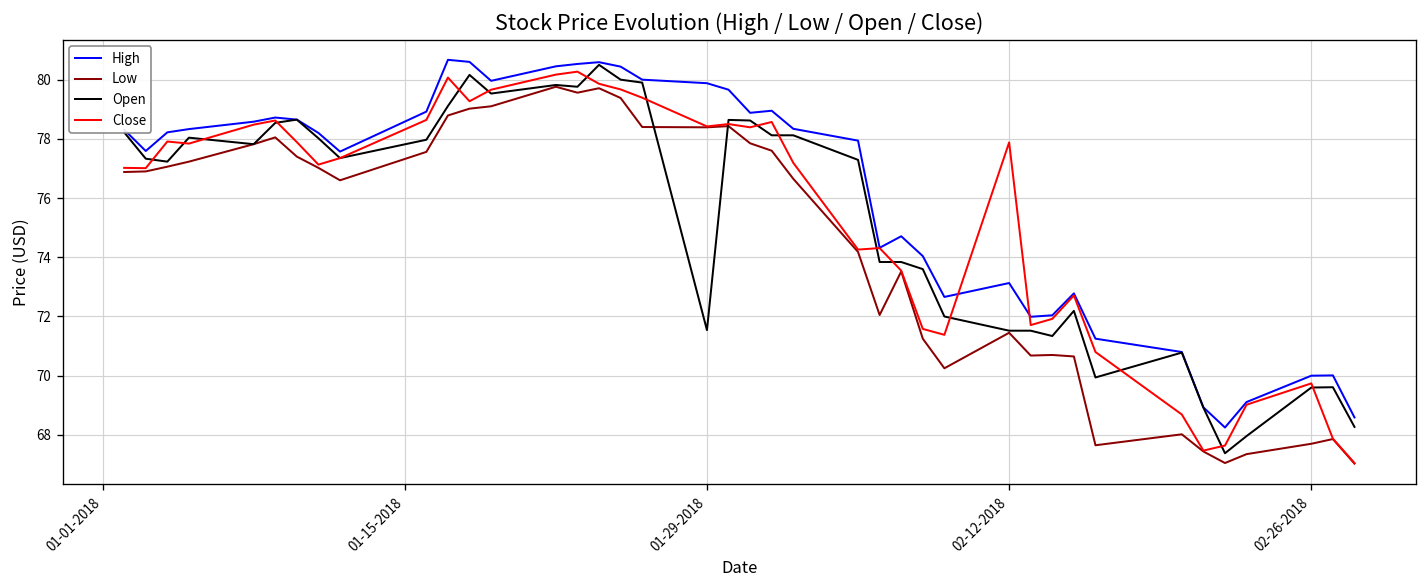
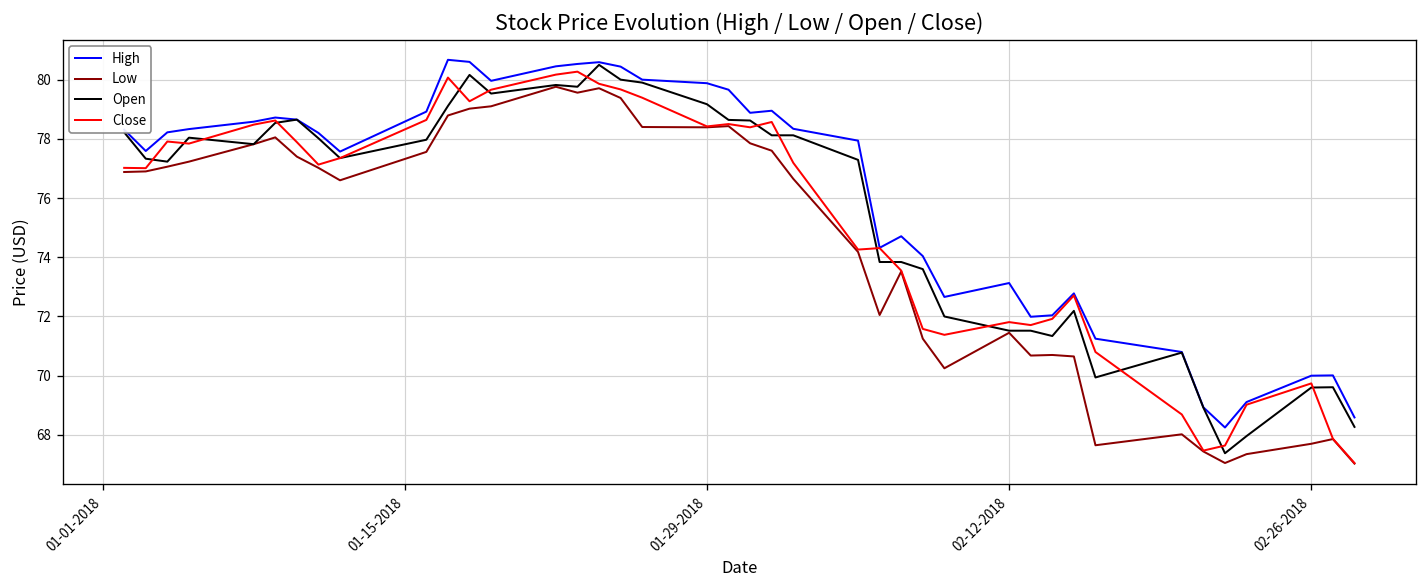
  {
    "High": {
      "01-29-2018": 79.9,
      "02-12-2018": 73.1,
      "02-26-2018": 70.0
    },
    "Low": {
      "02-26-2018": 67.7
    },
    "Open": {
-     "01-29-2018": 71.5,
+     "01-29-2018": 79.2,
      "02-26-2018": 69.6
    },
    "Close": {
-     "02-12-2018": 77.9,
+     "02-12-2018": 71.8,
      "02-26-2018": 69.7
    }
  }
